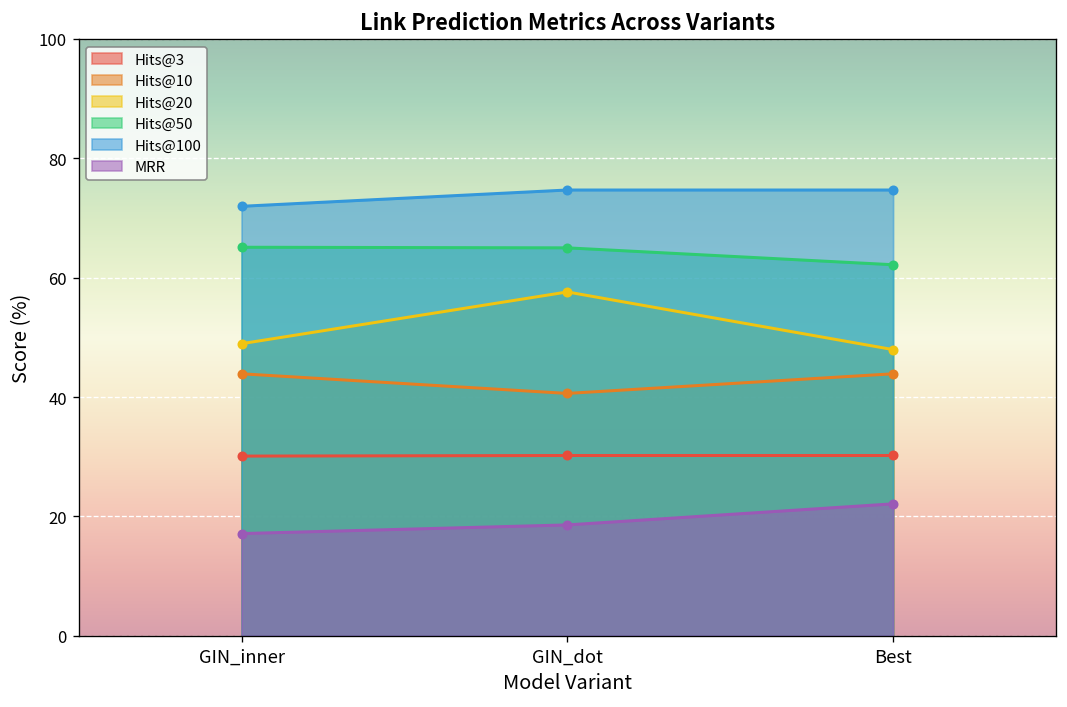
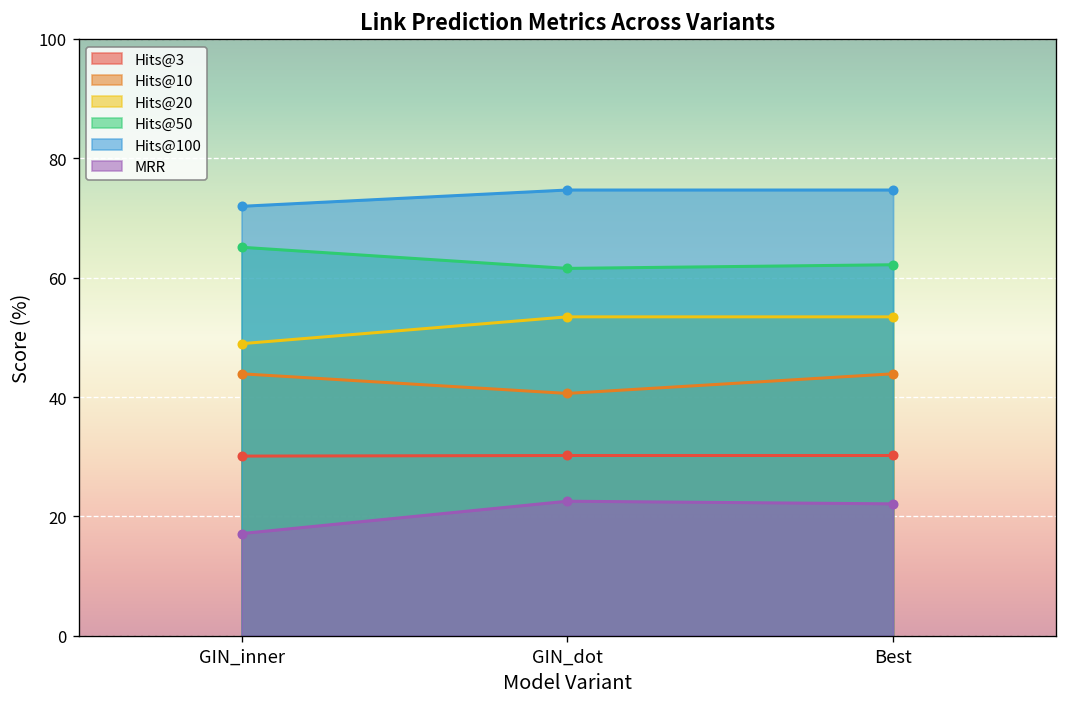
  {
    "Hits@20": {
      "GIN_inner": 49,
-     "GIN_dot": 58,
-     "Best": 48
+     "GIN_dot": 53,
+     "Best": 53
    },
    "Hits@50": {
      "GIN_inner": 65,
-     "GIN_dot": 65,
+     "GIN_dot": 62,
      "Best": 62
    },
    "Hits@100": {
      "GIN_inner": 72,
      "GIN_dot": 75,
      "Best": 75
    },
    "MRR": {
      "GIN_inner": 17,
-     "GIN_dot": 19,
+     "GIN_dot": 23,
      "Best": 22
    }
  }
